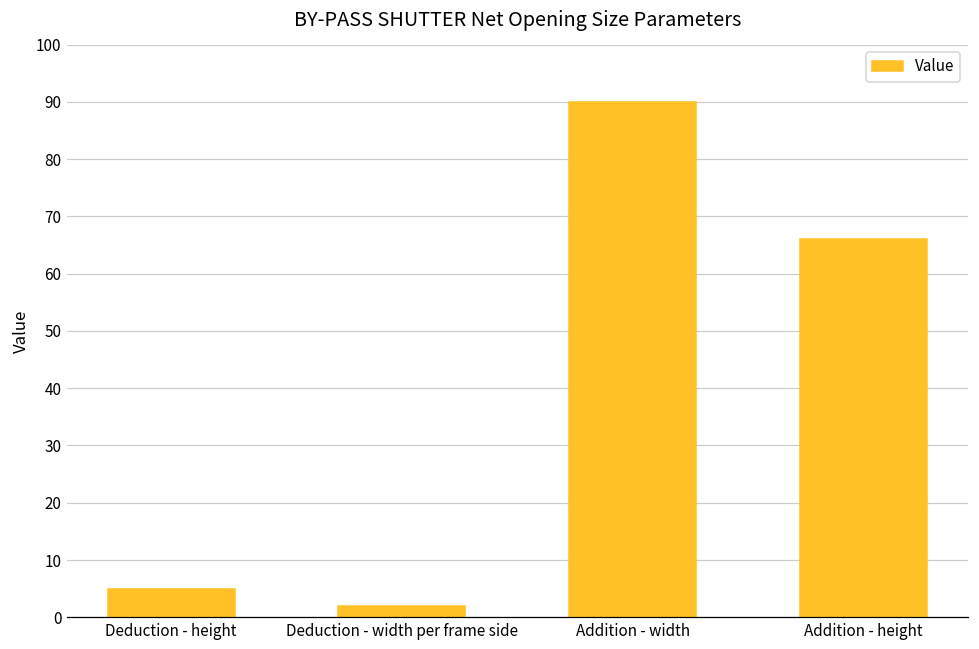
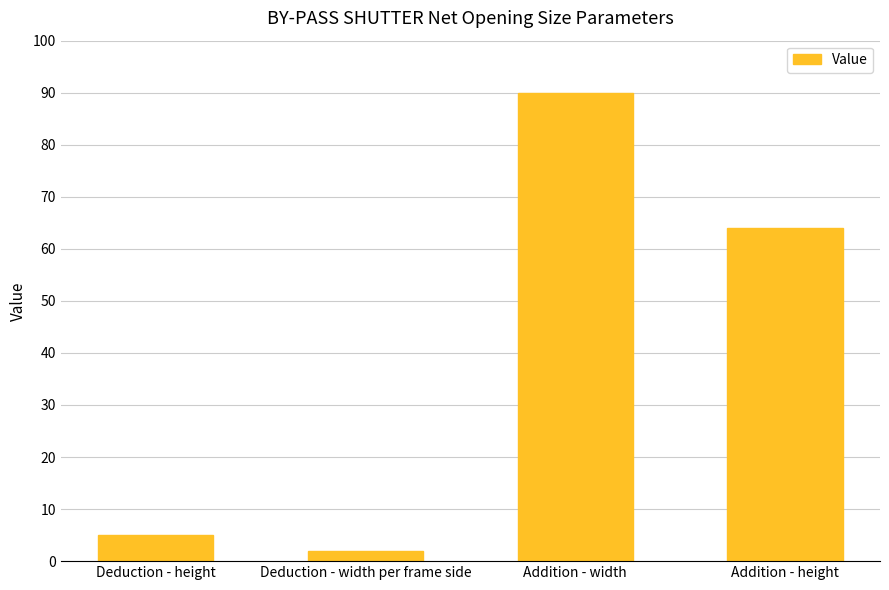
  {
    "Deduction - height": 5,
    "Deduction - width per frame side": 2,
    "Addition - width": 90,
-   "Addition - height": 66
+   "Addition - height": 64
  }
